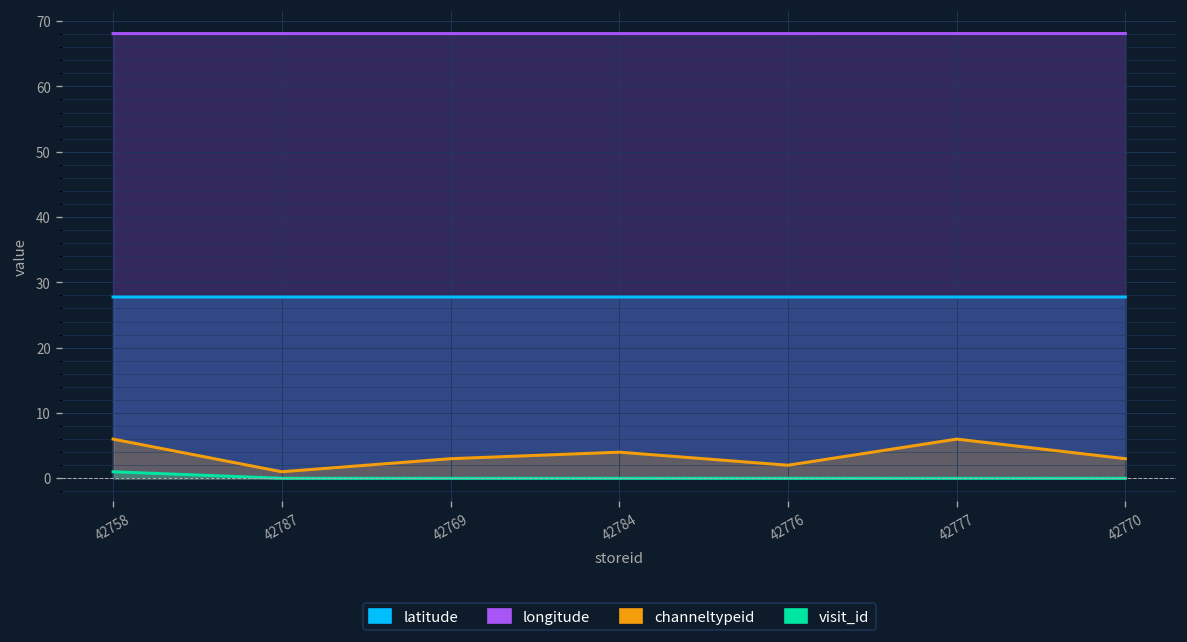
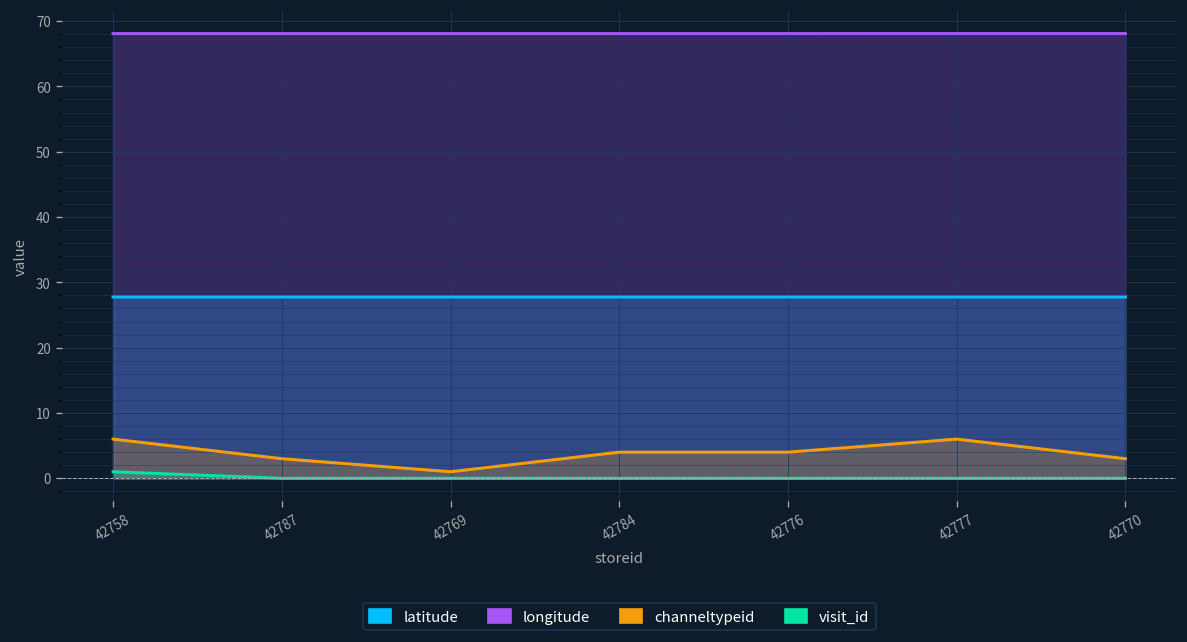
  {
    "longitude": {
      "42758": 68,
      "42787": 68,
      "42769": 68,
      "42784": 68,
      "42776": 68,
      "42777": 68,
      "42770": 68
    },
    "channeltypeid": {
      "42758": 6,
-     "42787": 1,
-     "42769": 3,
+     "42787": 3,
+     "42769": 1,
      "42784": 4,
-     "42776": 2,
+     "42776": 4,
      "42777": 6,
      "42770": 3
    }
  }
